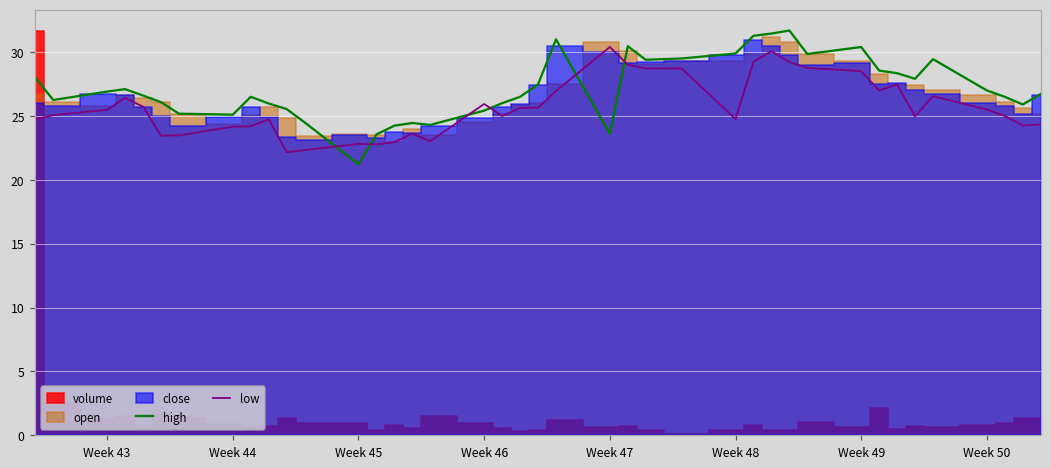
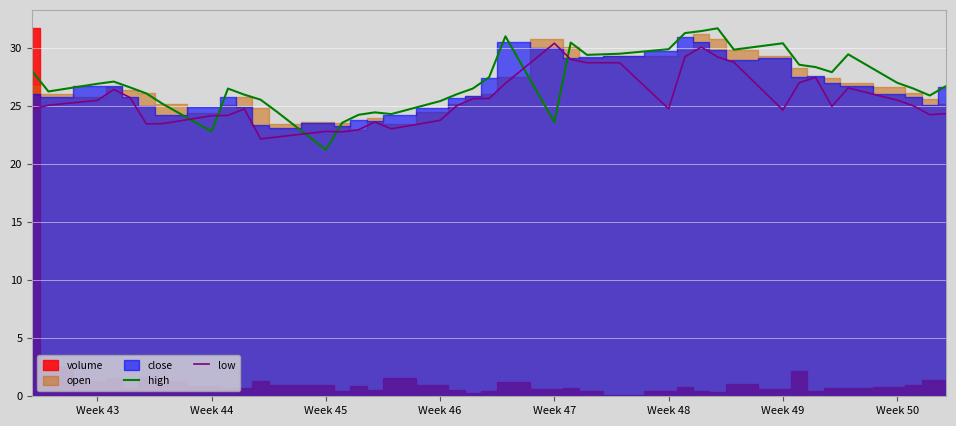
  {
    "high": {
      "Week 43": 26.9,
-     "Week 44": 25.1,
+     "Week 44": 22.8,
      "Week 45": 21.2,
      "Week 46": 25.4,
      "Week 47": 23.6,
      "Week 48": 29.9,
      "Week 49": 30.4,
      "Week 50": 27.0
    },
    "low": {
      "Week 43": 25.5,
      "Week 44": 24.2,
      "Week 45": 22.8,
-     "Week 46": 25.9,
+     "Week 46": 23.8,
      "Week 47": 30.4,
      "Week 48": 24.8,
-     "Week 49": 28.5,
+     "Week 49": 24.7,
      "Week 50": 25.5
    }
  }
